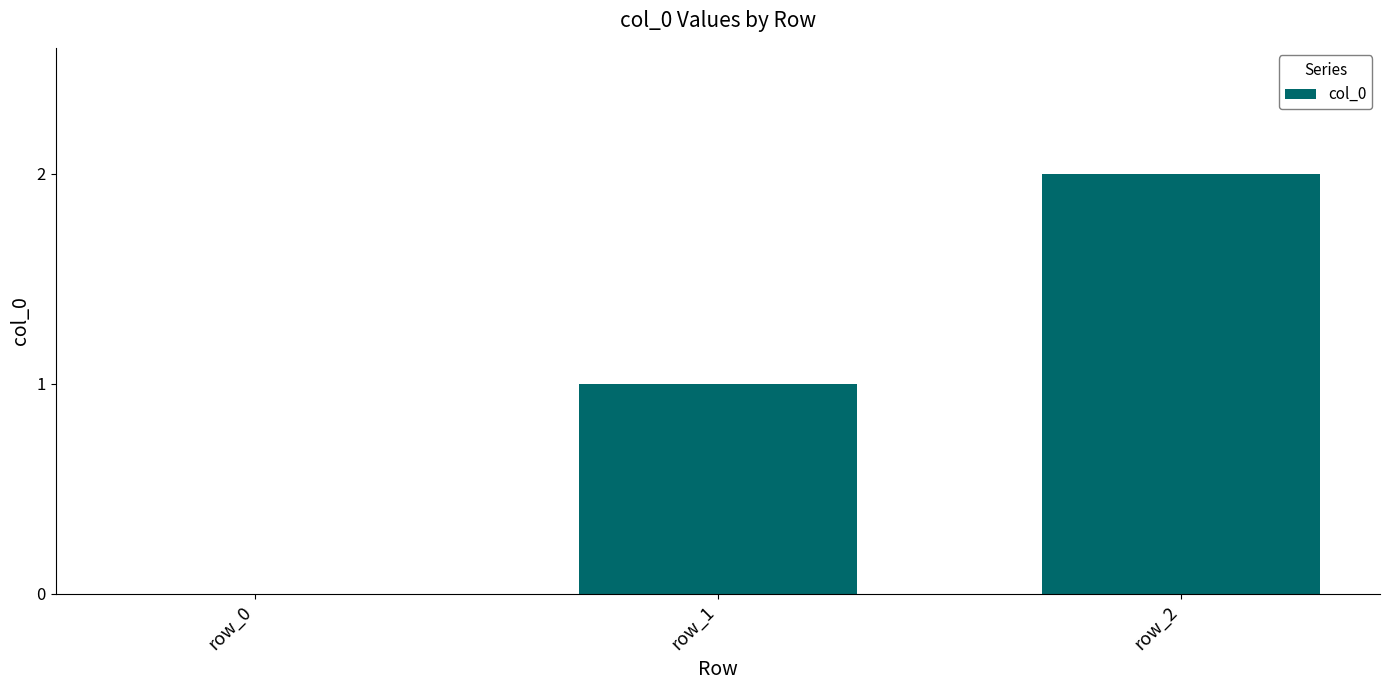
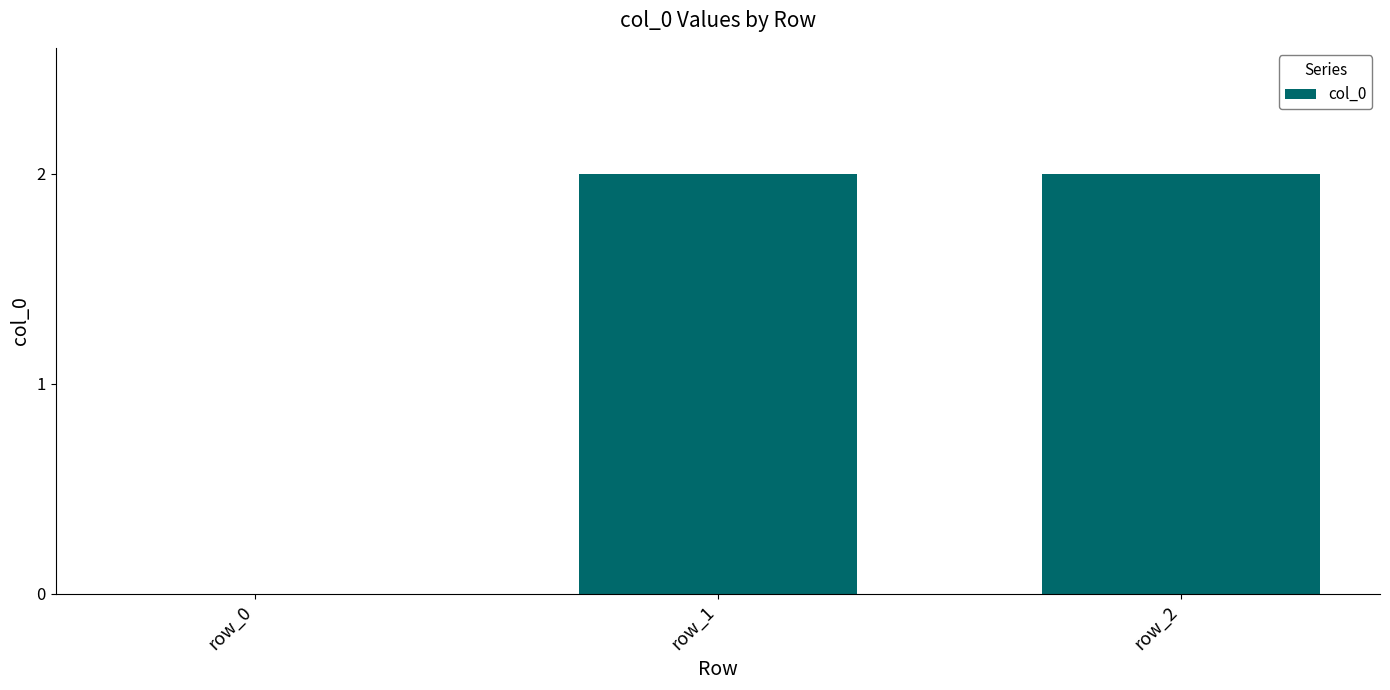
  {
    "row_0": 0,
-   "row_1": 1,
+   "row_1": 2,
    "row_2": 2
  }
